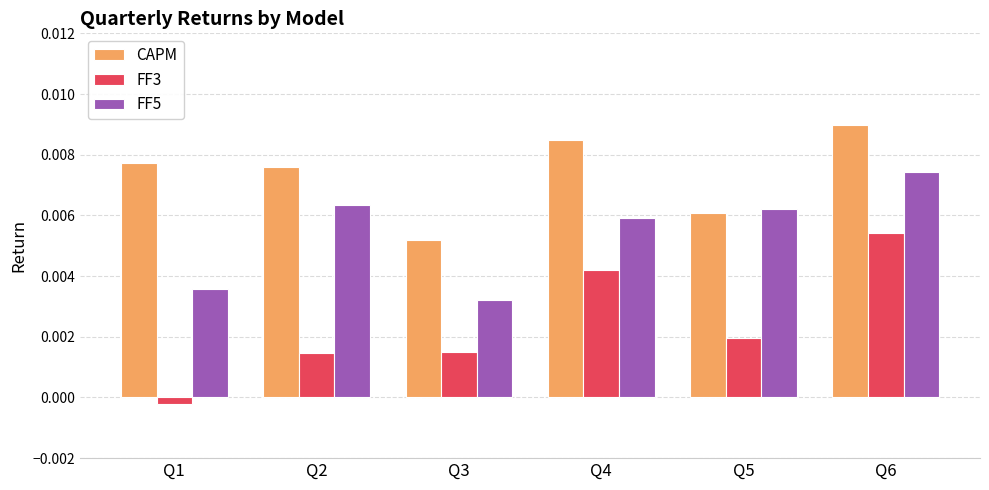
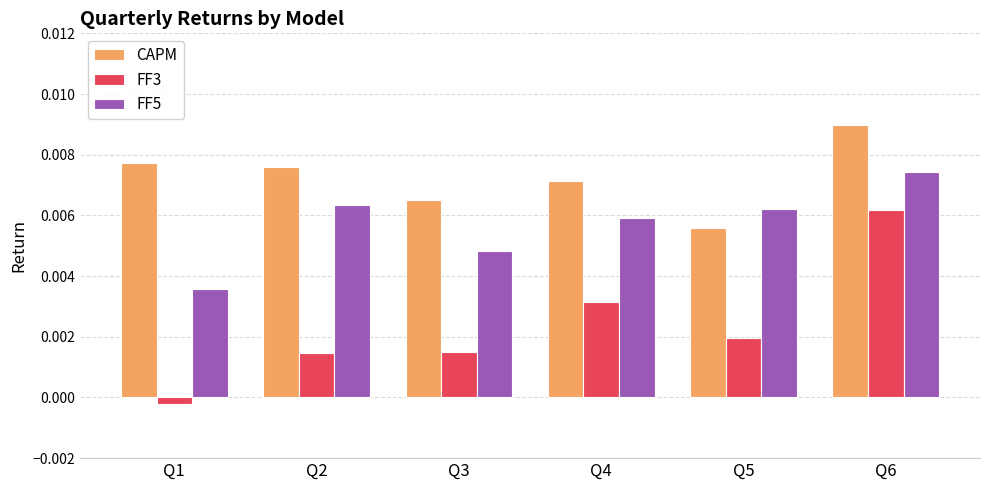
  {
    "CAPM": {
      "Q1": 0.0077,
      "Q2": 0.0076,
-     "Q3": 0.0052,
-     "Q4": 0.0085,
-     "Q5": 0.0061,
+     "Q3": 0.0065,
+     "Q4": 0.0071,
+     "Q5": 0.0056,
      "Q6": 0.0090
    },
    "FF3": {
      "Q1": -0.0002,
      "Q2": 0.0015,
      "Q3": 0.0015,
-     "Q4": 0.0042,
+     "Q4": 0.0032,
      "Q5": 0.0020,
-     "Q6": 0.0054
+     "Q6": 0.0062
    },
    "FF5": {
      "Q1": 0.0036,
      "Q2": 0.0063,
-     "Q3": 0.0032,
+     "Q3": 0.0048,
      "Q4": 0.0059,
      "Q5": 0.0062,
      "Q6": 0.0074
    }
  }
